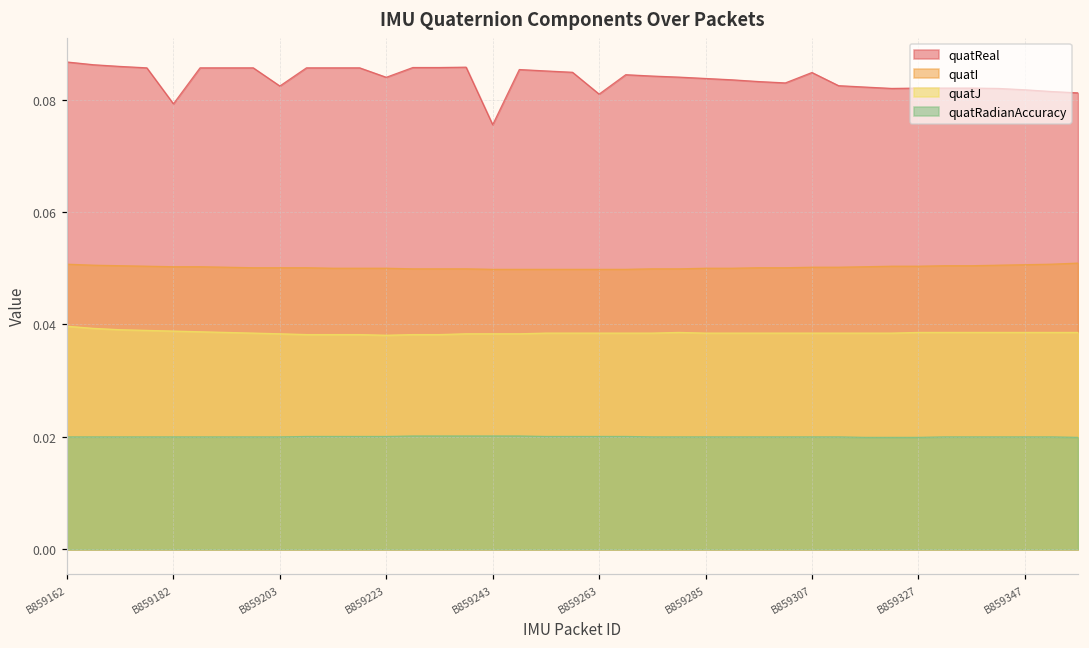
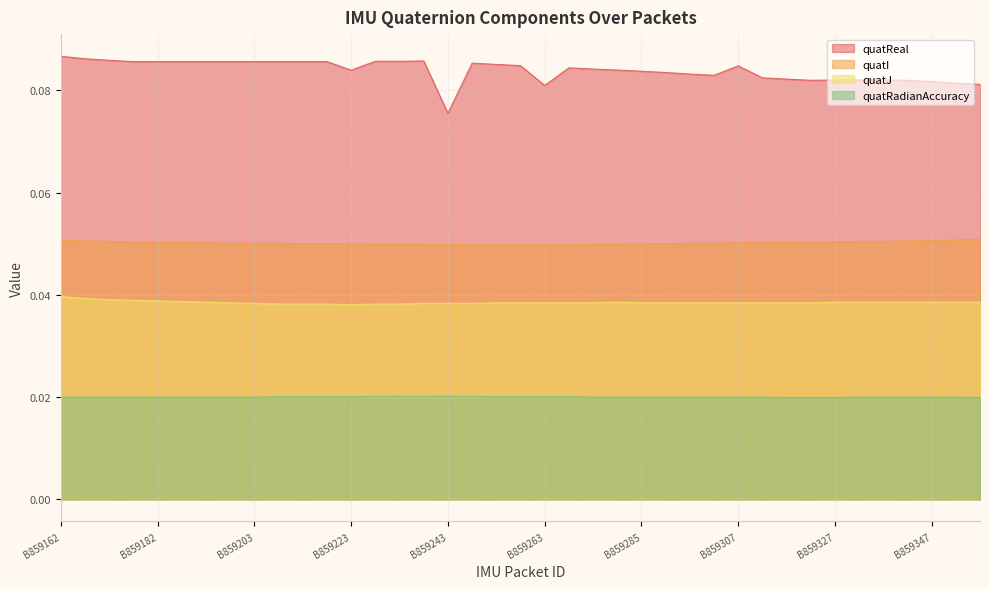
  {
    "quatReal": {
      "B859162": 0.087,
-     "B859182": 0.079,
-     "B859203": 0.082,
+     "B859182": 0.086,
+     "B859203": 0.086,
      "B859223": 0.084,
      "B859243": 0.076,
      "B859263": 0.081,
      "B859285": 0.084,
      "B859307": 0.085
    },
    "quatRadianAccuracy": {
      "B859162": 0.020,
      "B859182": 0.020,
      "B859203": 0.020,
      "B859223": 0.020,
      "B859243": 0.020,
      "B859263": 0.020,
      "B859285": 0.020,
      "B859307": 0.020,
      "B859327": 0.020,
      "B859347": 0.020
    }
  }
